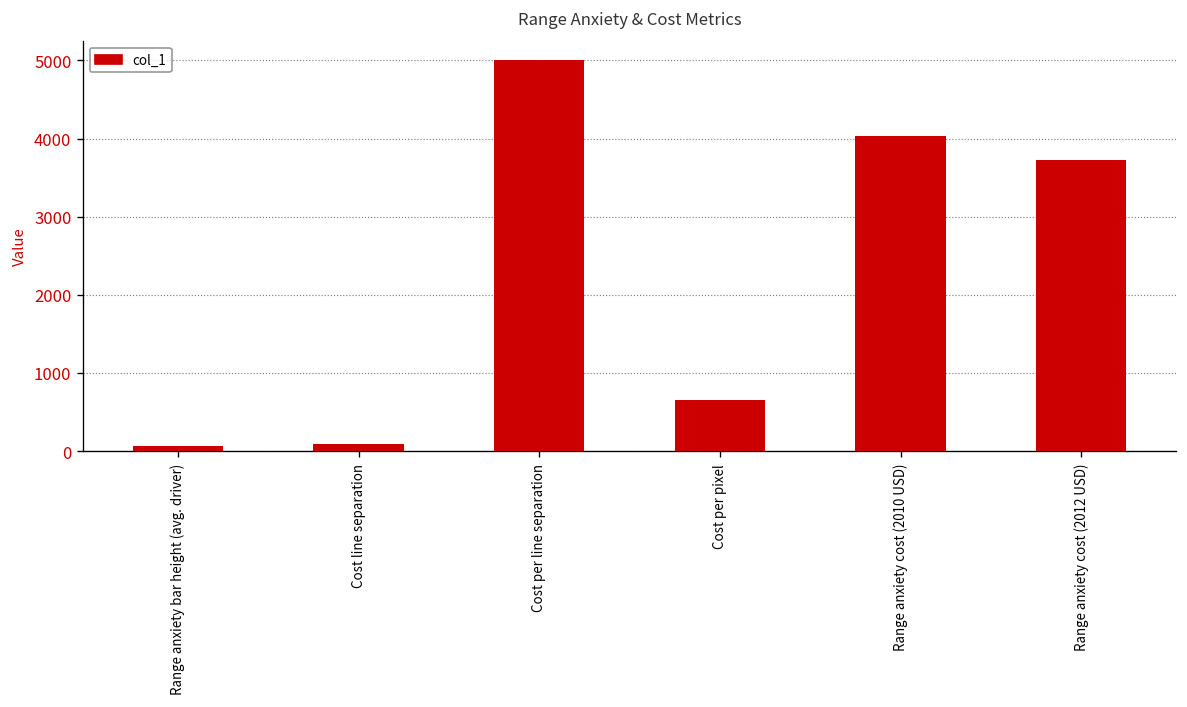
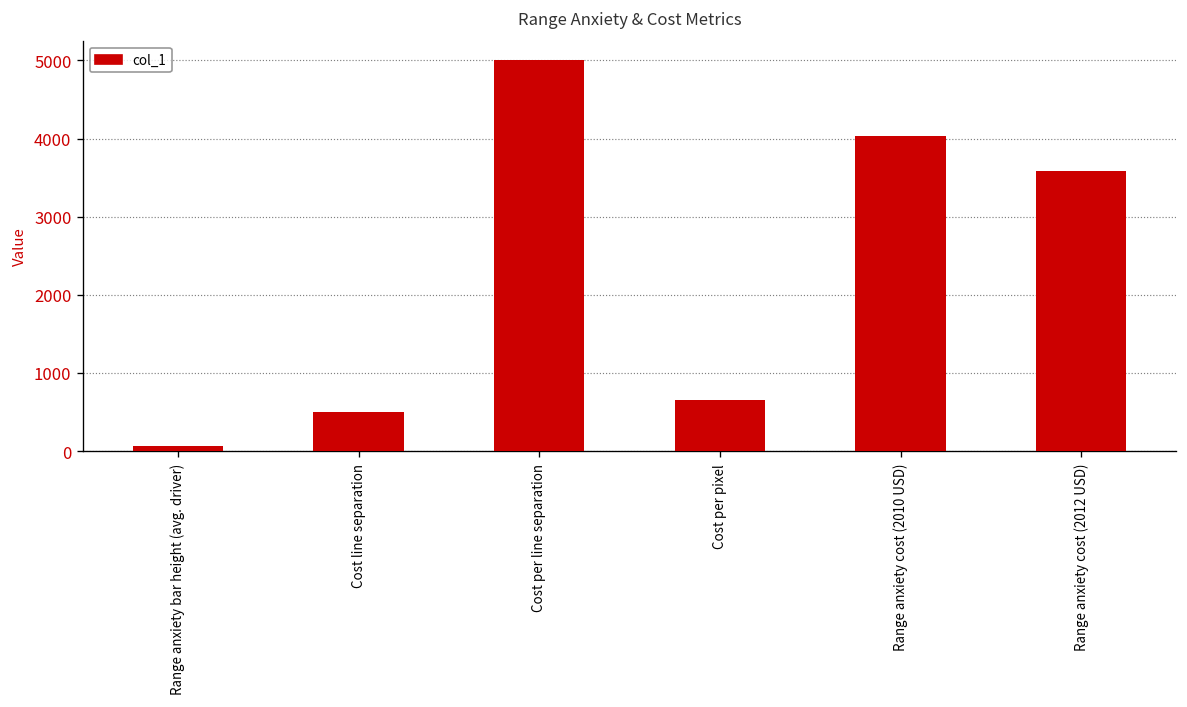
  {
    "Range anxiety bar height (avg. driver)": 100,
-   "Cost line separation": 100,
+   "Cost line separation": 500,
    "Cost per line separation": 5000,
    "Cost per pixel": 600,
    "Range anxiety cost (2010 USD)": 4000,
-   "Range anxiety cost (2012 USD)": 3700
+   "Range anxiety cost (2012 USD)": 3600
  }
